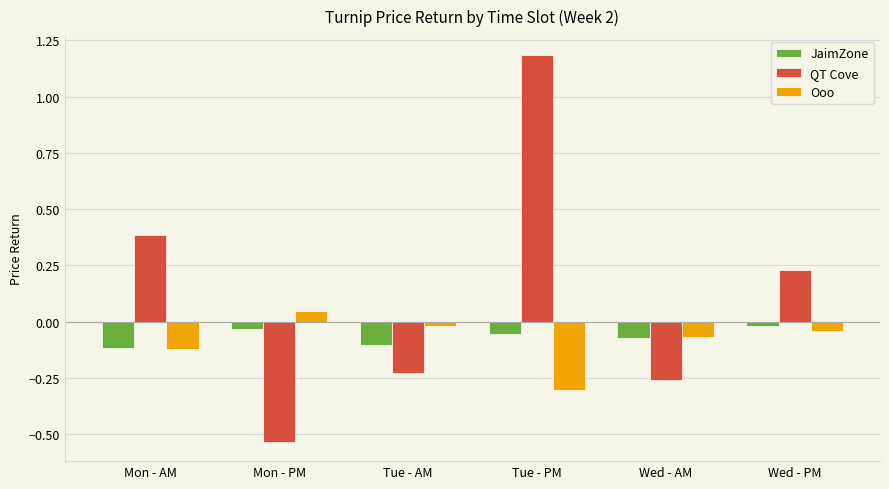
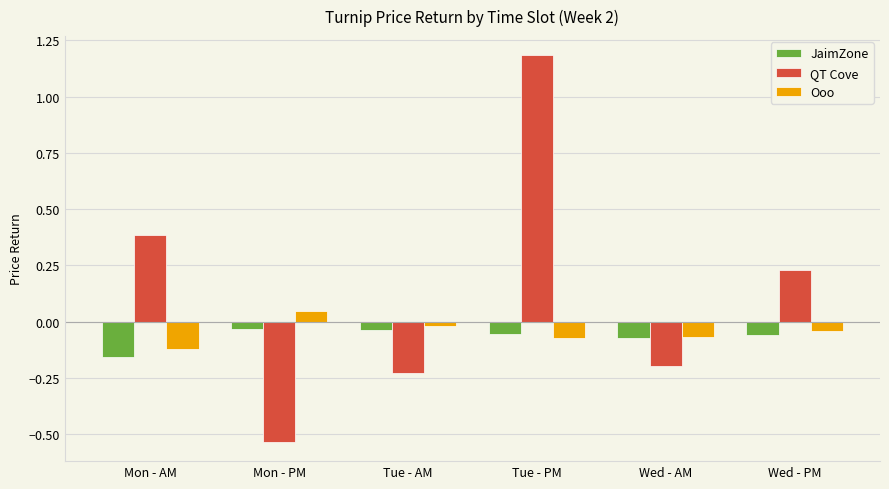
  {
    "JaimZone": {
-     "Mon - AM": -0.12,
+     "Mon - AM": -0.16,
      "Mon - PM": -0.03,
-     "Tue - AM": -0.10,
+     "Tue - AM": -0.04,
      "Tue - PM": -0.05,
      "Wed - AM": -0.07,
-     "Wed - PM": -0.02
+     "Wed - PM": -0.06
    },
    "QT Cove": {
      "Mon - AM": 0.38,
      "Mon - PM": -0.53,
      "Tue - AM": -0.23,
      "Tue - PM": 1.18,
-     "Wed - AM": -0.26,
+     "Wed - AM": -0.20,
      "Wed - PM": 0.23
    },
    "Ooo": {
      "Mon - AM": -0.12,
      "Mon - PM": 0.05,
      "Tue - AM": -0.02,
-     "Tue - PM": -0.30,
+     "Tue - PM": -0.07,
      "Wed - AM": -0.07,
      "Wed - PM": -0.04
    }
  }
